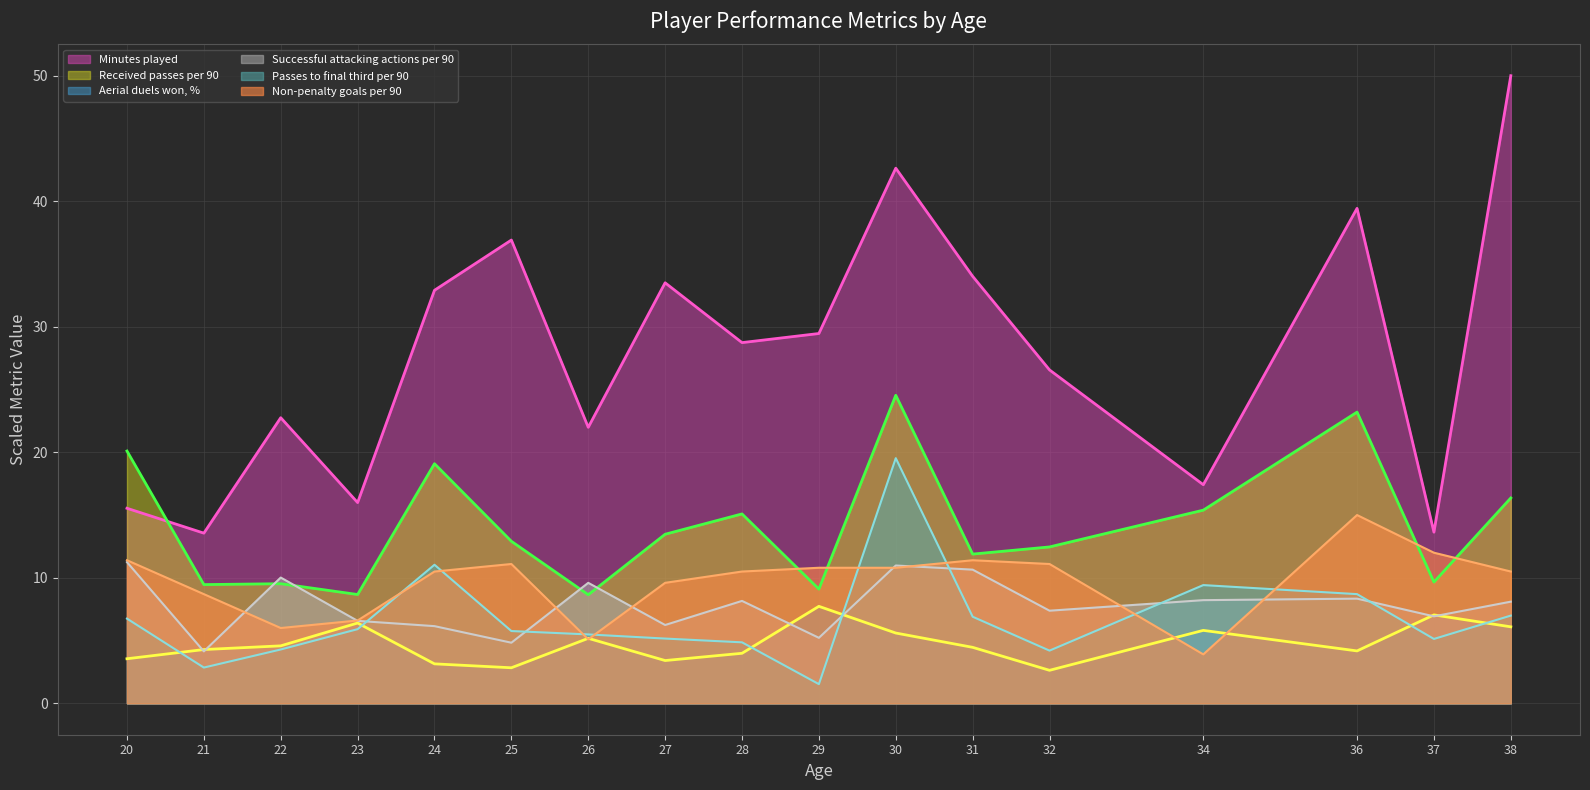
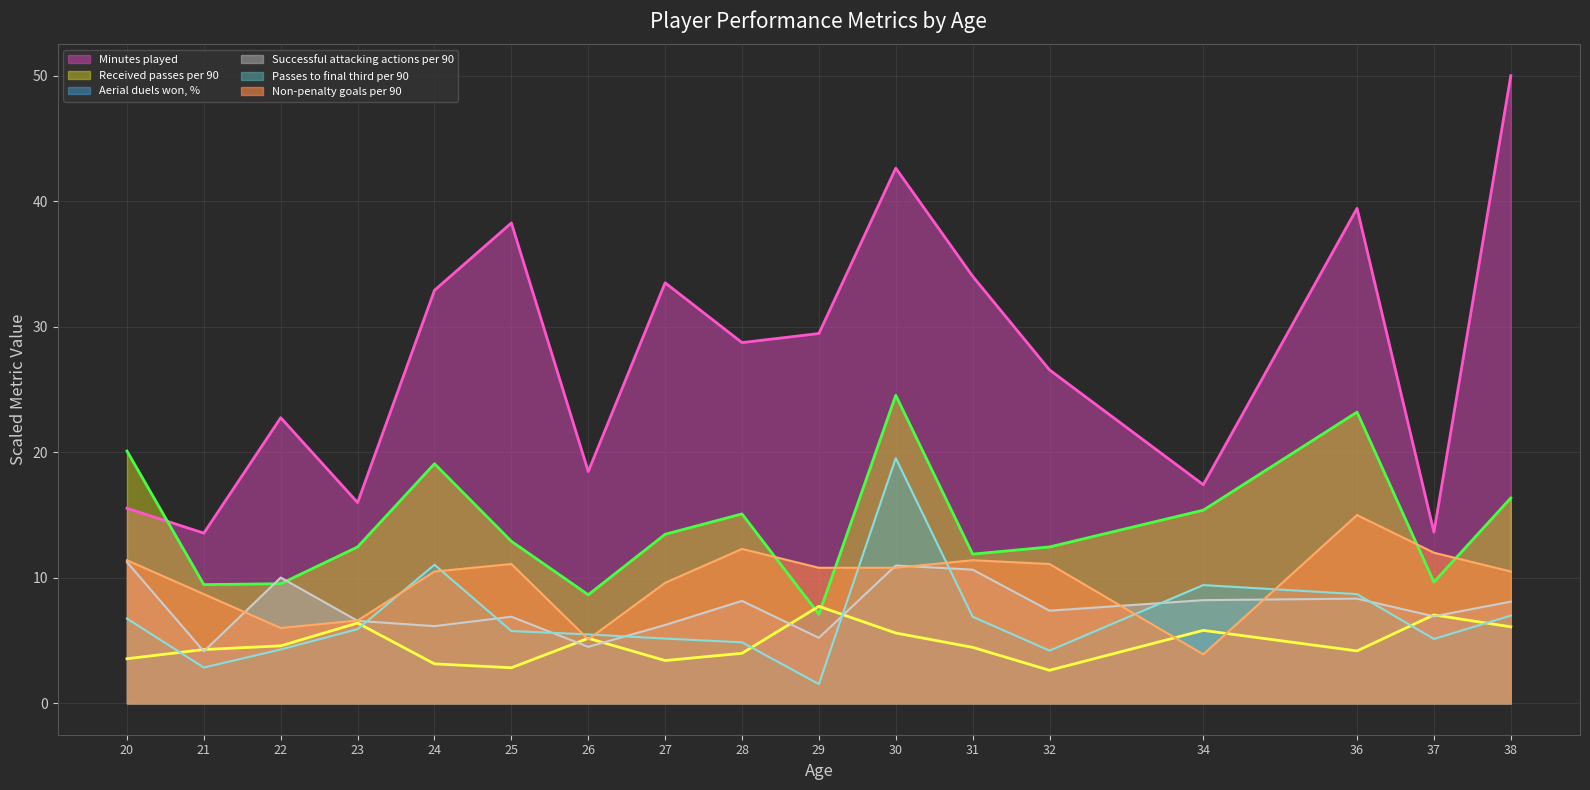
  {
    "Minutes played": {
      "20": 15.5,
      "21": 13.6,
      "22": 22.8,
      "23": 16.0,
      "24": 32.9,
-     "25": 36.9,
-     "26": 22.0,
+     "25": 38.3,
+     "26": 18.5,
      "27": 33.5,
      "28": 28.7,
      "29": 29.5,
      "30": 42.6,
      "31": 34.0,
      "32": 26.6,
      "34": 17.4,
      "36": 39.4,
      "37": 13.6,
      "38": 50.0
    },
    "Received passes per 90": {
      "20": 20.1,
      "21": 9.5,
      "22": 9.5,
-     "23": 8.7,
+     "23": 12.5,
      "24": 19.1,
      "25": 12.9,
      "26": 8.7,
      "27": 13.5,
      "28": 15.1,
-     "29": 9.1,
+     "29": 7.1,
      "30": 24.5,
      "31": 11.9,
      "32": 12.5,
      "34": 15.4,
      "36": 23.2,
      "37": 9.7,
      "38": 16.4
    },
    "Successful attacking actions per 90": {
      "22": 10.0,
      "24": 6.1,
-     "25": 4.8,
-     "26": 9.6,
+     "25": 6.9,
+     "26": 4.5,
      "27": 6.2,
      "28": 8.2,
      "29": 5.2,
      "31": 10.6,
      "32": 7.4,
      "34": 8.2,
      "36": 8.3,
      "38": 8.1
    },
    "Non-penalty goals per 90": {
      "21": 8.7,
      "22": 6.0,
      "24": 10.5,
      "25": 11.1,
      "27": 9.6,
-     "28": 10.5,
+     "28": 12.3,
      "29": 10.8,
      "31": 11.4,
      "32": 11.1,
      "34": 3.9,
      "36": 15.0,
      "37": 12.0,
      "38": 10.5
    }
  }
